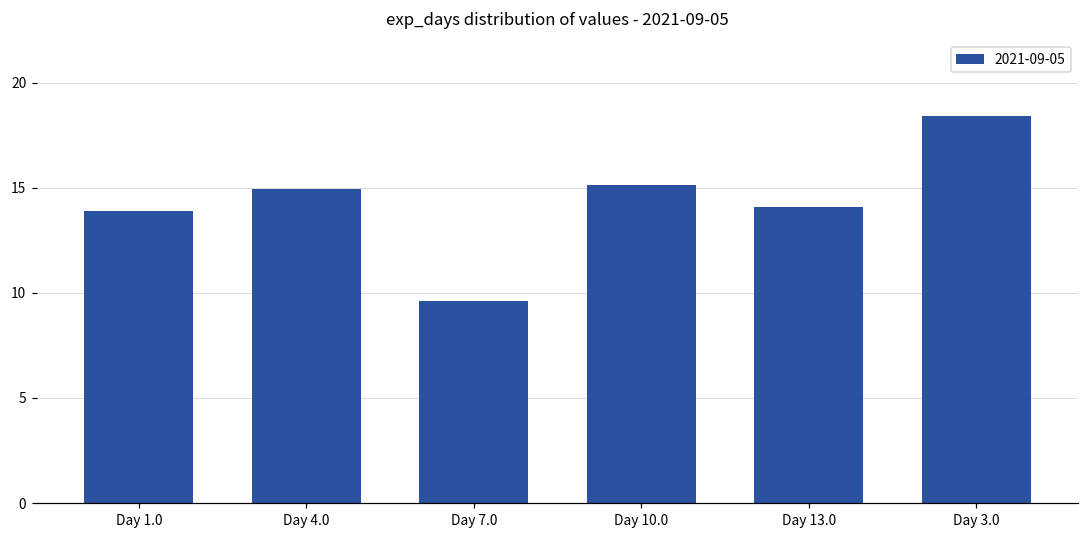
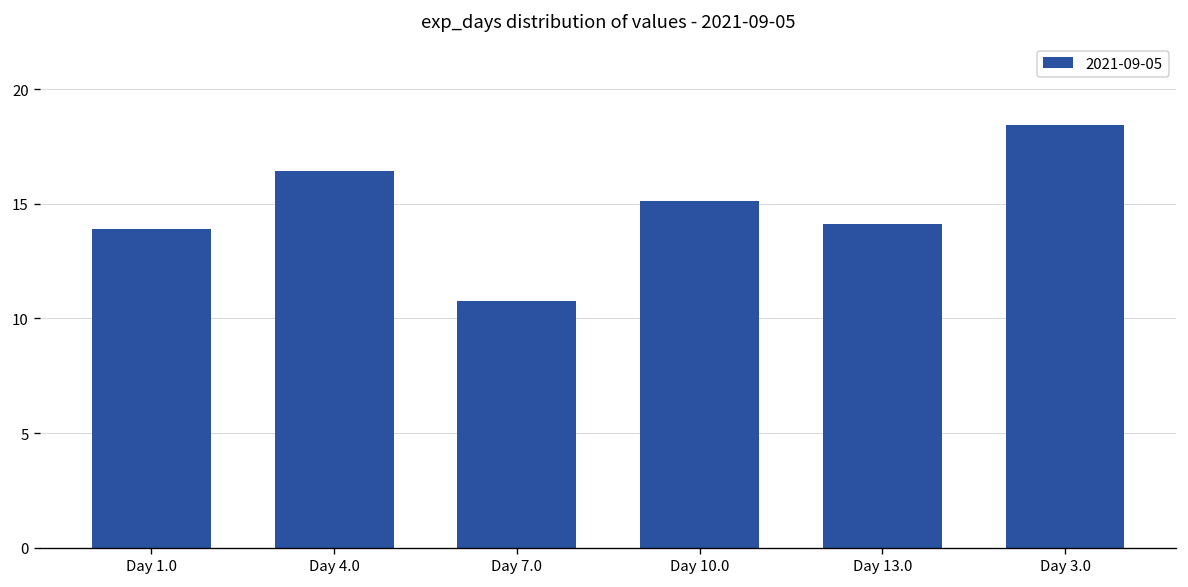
  {
    "Day 1.0": 13.9,
-   "Day 4.0": 14.9,
-   "Day 7.0": 9.6,
+   "Day 4.0": 16.5,
+   "Day 7.0": 10.8,
    "Day 10.0": 15.1,
    "Day 13.0": 14.1,
    "Day 3.0": 18.4
  }
